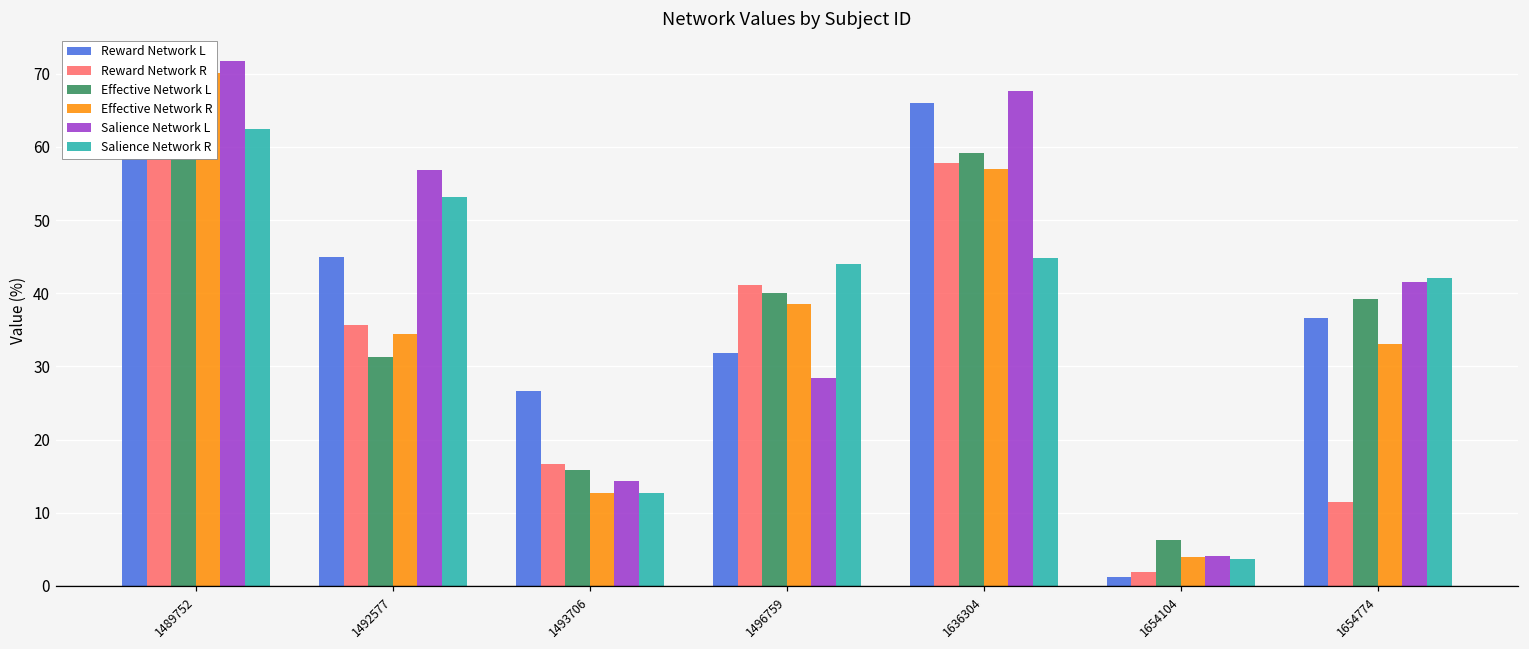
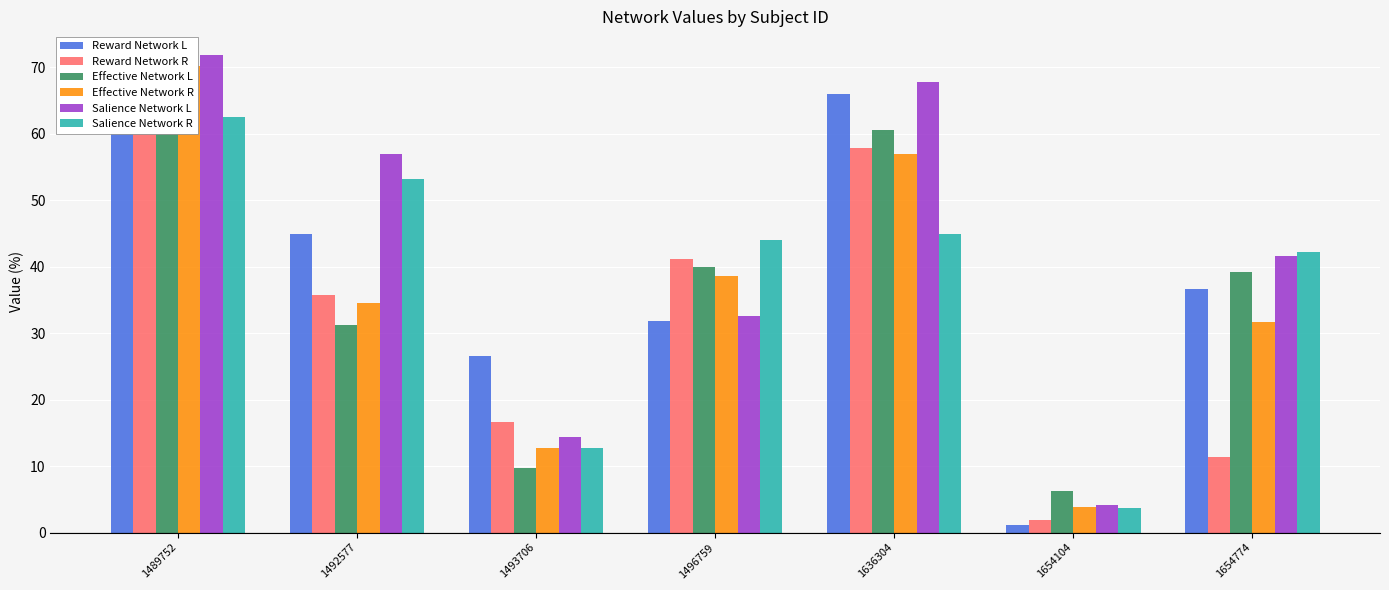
  {
    "Reward Network L": {
      "1492577": 45,
      "1493706": 27,
      "1496759": 32,
      "1636304": 66,
      "1654104": 1,
      "1654774": 37
    },
    "Reward Network R": {
      "1489752": 60,
      "1492577": 36,
      "1493706": 17,
      "1496759": 41,
      "1636304": 58,
      "1654104": 2,
      "1654774": 11
    },
    "Effective Network L": {
      "1492577": 31,
-     "1493706": 16,
+     "1493706": 10,
      "1496759": 40,
-     "1636304": 59,
+     "1636304": 61,
      "1654104": 6,
      "1654774": 39
    },
    "Effective Network R": {
      "1492577": 34,
      "1493706": 13,
      "1496759": 39,
      "1636304": 57,
      "1654104": 4,
-     "1654774": 33
+     "1654774": 32
    },
    "Salience Network L": {
      "1489752": 72,
      "1492577": 57,
      "1493706": 14,
-     "1496759": 28,
+     "1496759": 33,
      "1636304": 68,
      "1654104": 4,
      "1654774": 42
    },
    "Salience Network R": {
      "1489752": 62,
      "1492577": 53,
      "1493706": 13,
      "1496759": 44,
      "1636304": 45,
      "1654104": 4,
      "1654774": 42
    }
  }
